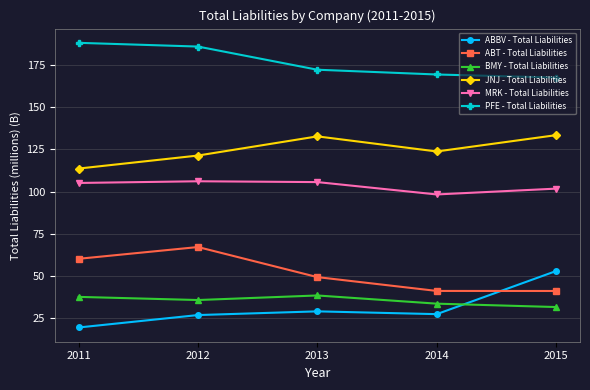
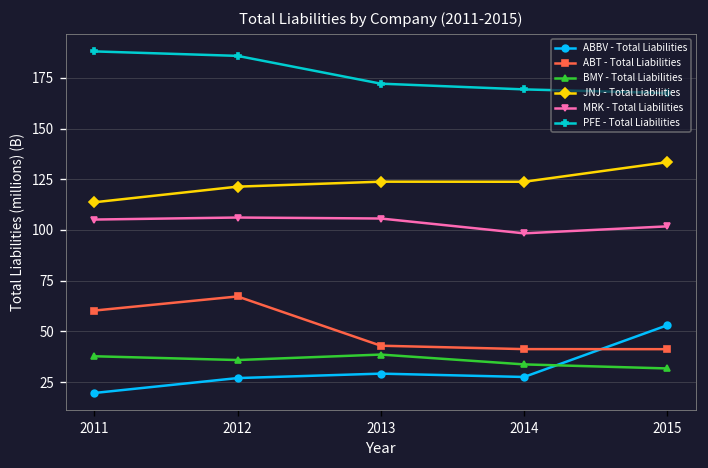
  {
    "ABT - Total Liabilities": {
      "2011": 60,
      "2012": 67,
-     "2013": 49,
+     "2013": 43,
      "2014": 41,
      "2015": 41
    },
    "BMY - Total Liabilities": {
      "2011": 38,
      "2012": 36,
      "2013": 39,
      "2014": 34,
      "2015": 32
    },
    "JNJ - Total Liabilities": {
      "2011": 114,
      "2012": 121,
-     "2013": 133,
+     "2013": 124,
      "2014": 124,
      "2015": 133
    },
    "MRK - Total Liabilities": {
      "2011": 105,
      "2012": 106,
      "2013": 106,
      "2014": 98,
      "2015": 102
    }
  }
